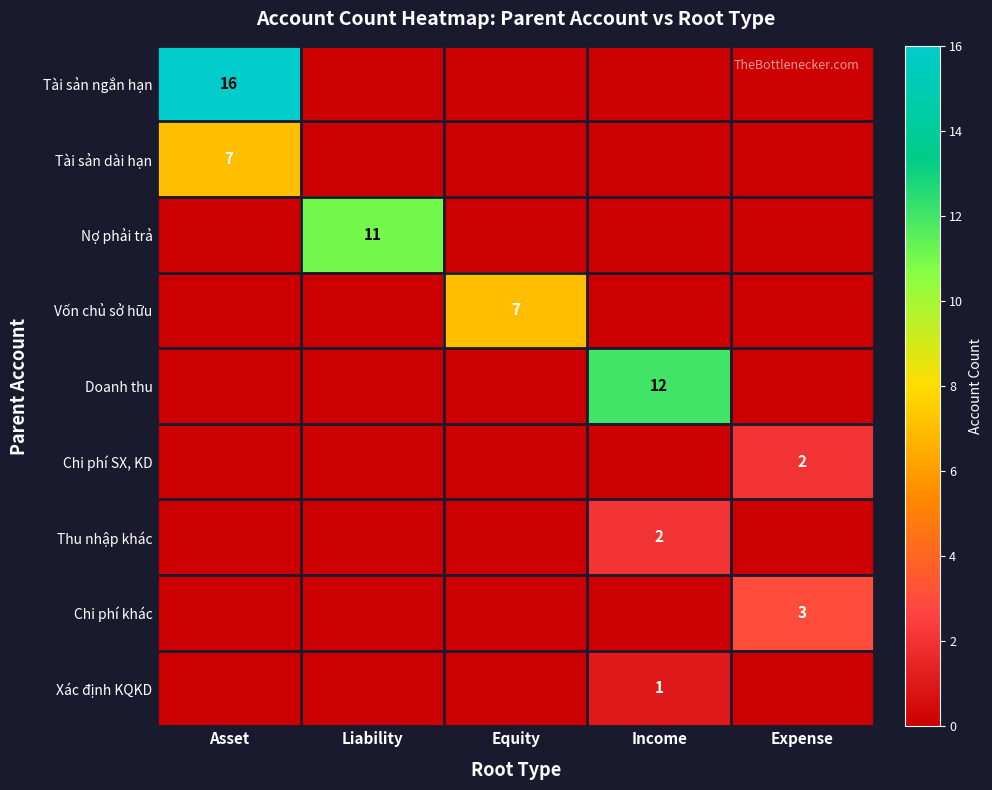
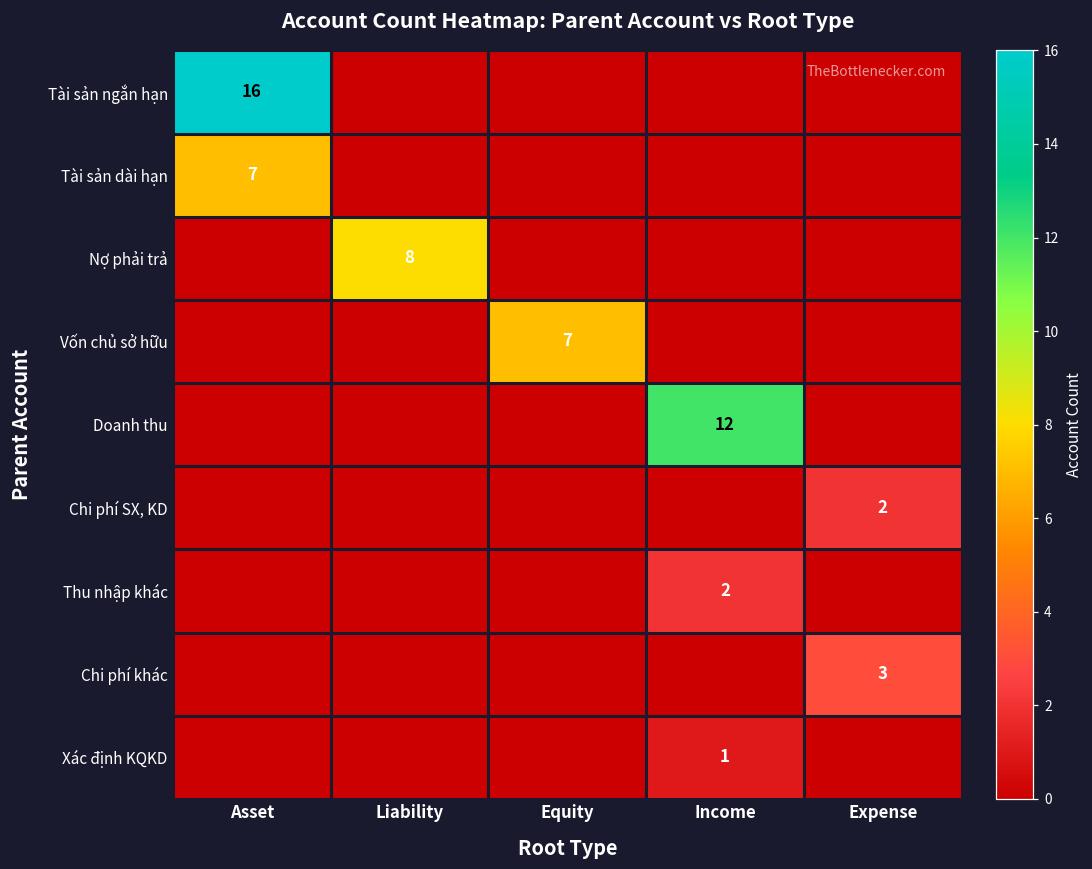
  {
    "Tài sản ngắn hạn": {
      "Asset": 16
    },
    "Tài sản dài hạn": {
      "Asset": 7
    },
    "Nợ phải trả": {
-     "Liability": 11
+     "Liability": 8
    },
    "Vốn chủ sở hữu": {
      "Equity": 7
    },
    "Doanh thu": {
      "Income": 12
    },
    "Chi phí SX, KD": {
      "Expense": 2
    },
    "Thu nhập khác": {
      "Income": 2
    },
    "Chi phí khác": {
      "Expense": 3
    },
    "Xác định KQKD": {
      "Income": 1
    }
  }
